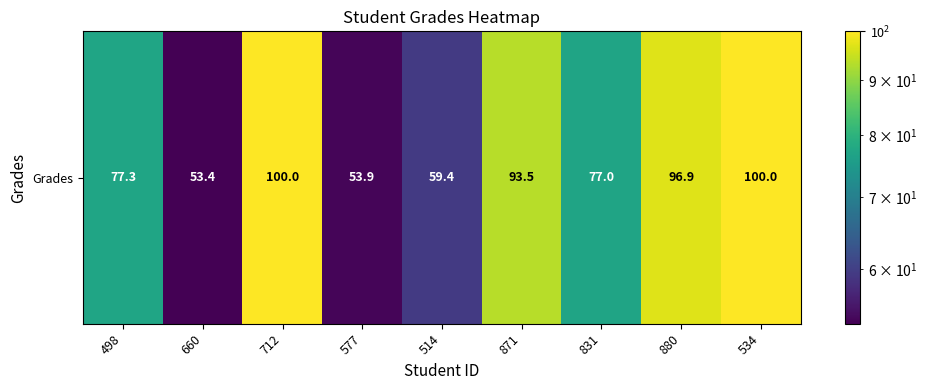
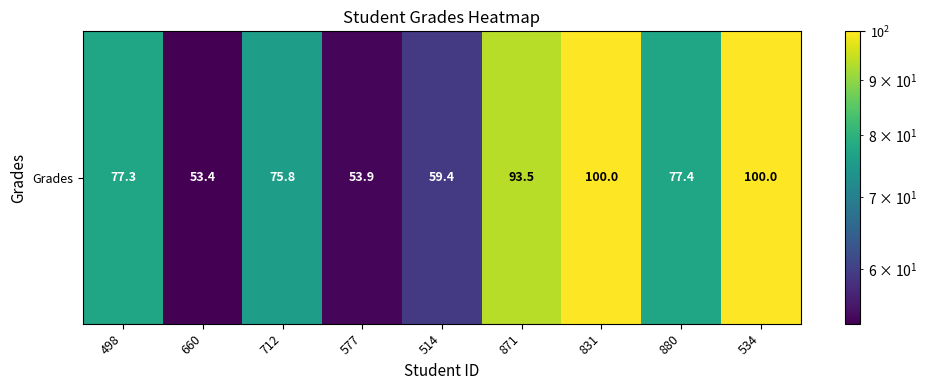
  {
    "Grades": {
      "498": 77.3,
      "660": 53.4,
-     "712": 100.0,
+     "712": 75.8,
      "577": 53.9,
      "514": 59.4,
      "871": 93.5,
-     "831": 77.0,
-     "880": 96.9,
+     "831": 100.0,
+     "880": 77.4,
      "534": 100.0
    }
  }
